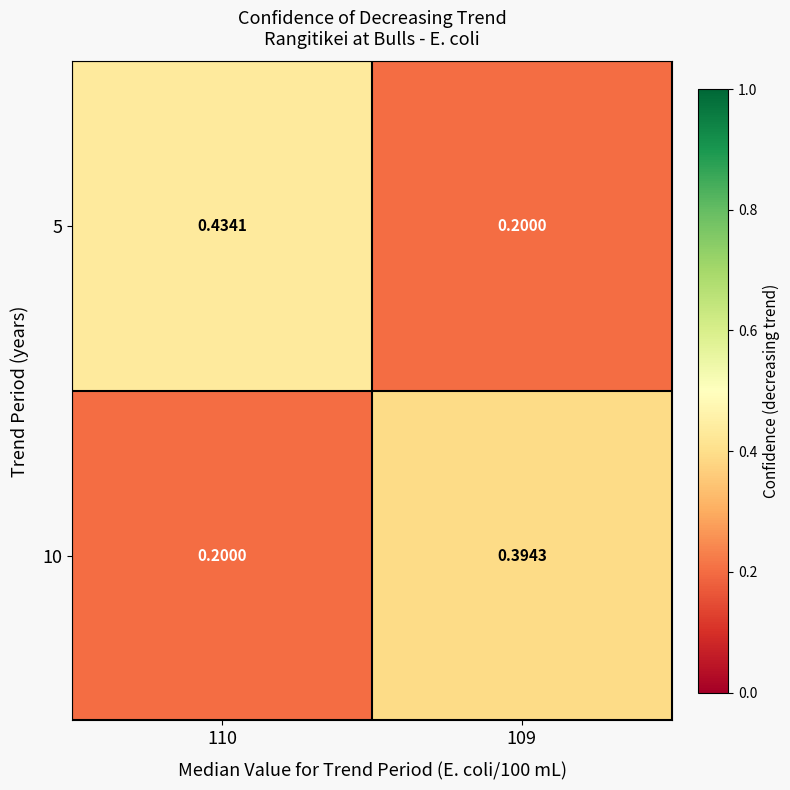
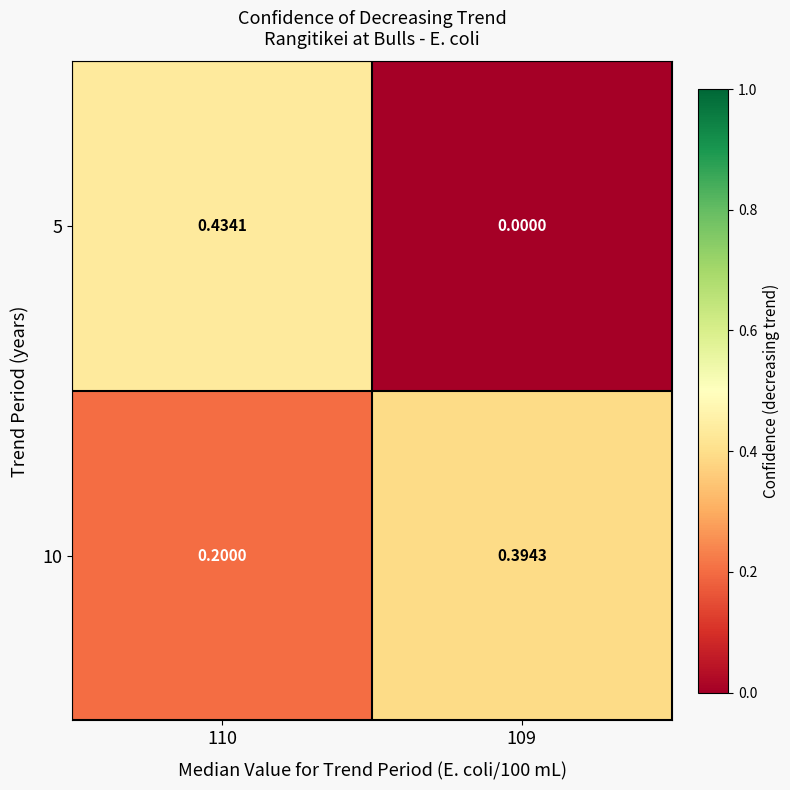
  {
    "5": {
      "110": 0.4341,
-     "109": 0.2000
+     "109": 0.0000
    },
    "10": {
      "110": 0.2000,
      "109": 0.3943
    }
  }
